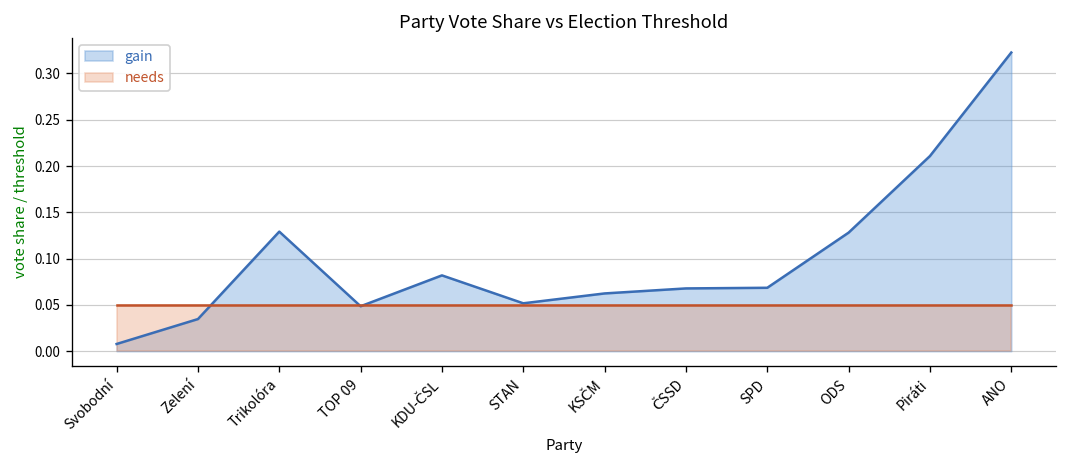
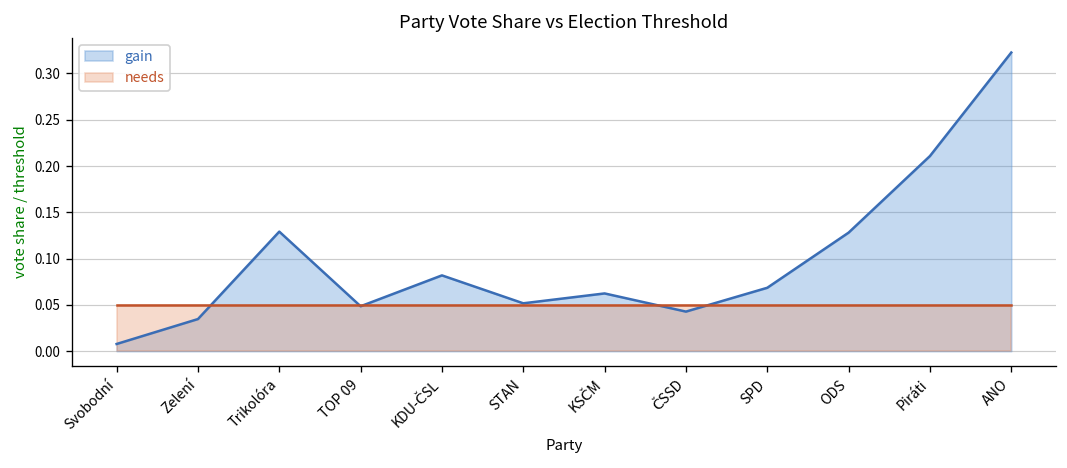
  {
    "gain": {
      "Svobodní": 0.01,
      "Zelení": 0.03,
      "Trikolóra": 0.13,
      "KDU-ČSL": 0.08,
      "KSČM": 0.06,
-     "ČSSD": 0.07,
+     "ČSSD": 0.04,
      "SPD": 0.07,
      "ODS": 0.13,
      "Piráti": 0.21,
      "ANO": 0.32
    },
    "needs": {
      "Svobodní": 0.05,
      "Zelení": 0.05,
      "Trikolóra": 0.05,
      "KDU-ČSL": 0.05,
      "KSČM": 0.05,
      "ČSSD": 0.05,
      "SPD": 0.05,
      "ODS": 0.05,
      "Piráti": 0.05,
      "ANO": 0.05
    }
  }
